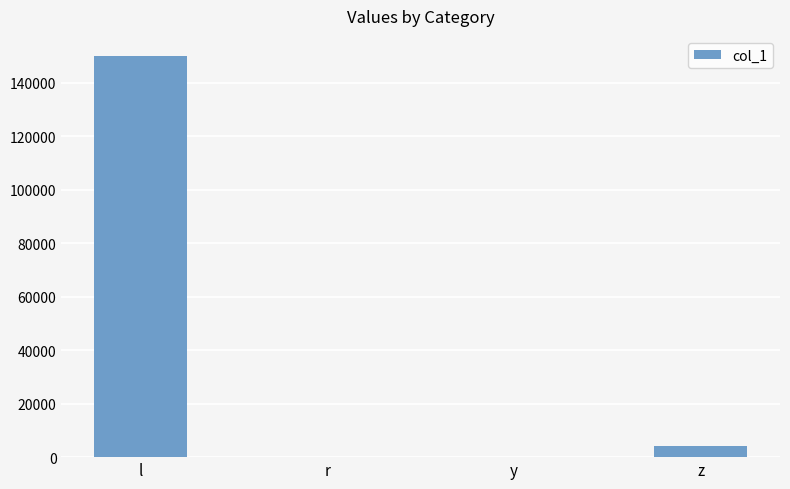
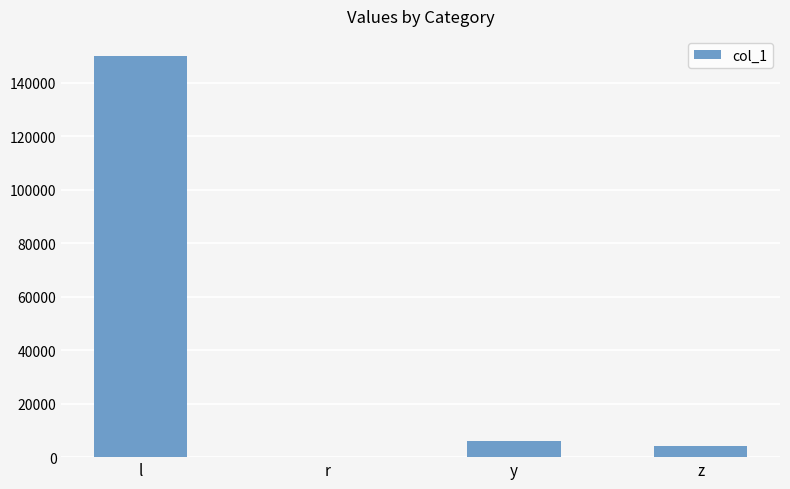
  {
    "l": 150000,
-   "y": 0,
+   "y": 6000,
    "z": 4000
  }
